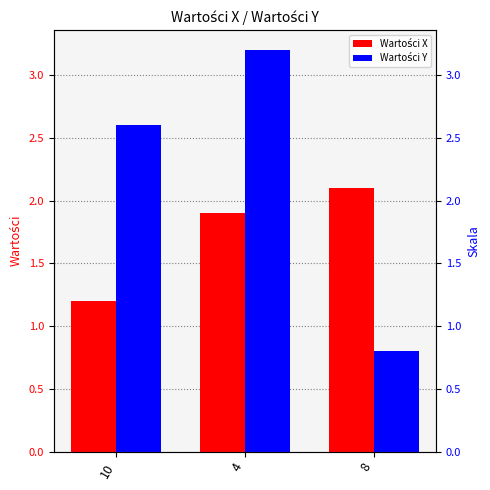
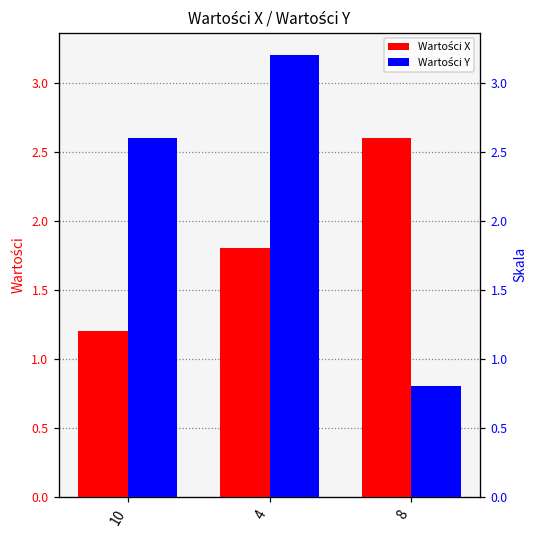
  {
    "Wartości X": {
      "10": 1.2,
-     "4": 1.9,
-     "8": 2.1
+     "4": 1.8,
+     "8": 2.6
    },
    "Wartości Y": {
      "10": 2.6,
      "4": 3.2,
      "8": 0.8
    }
  }
